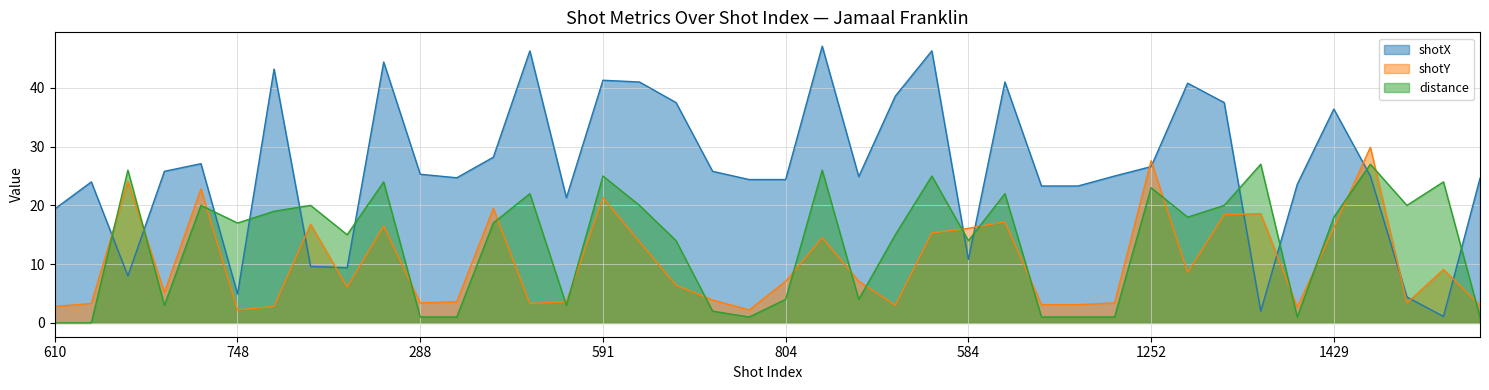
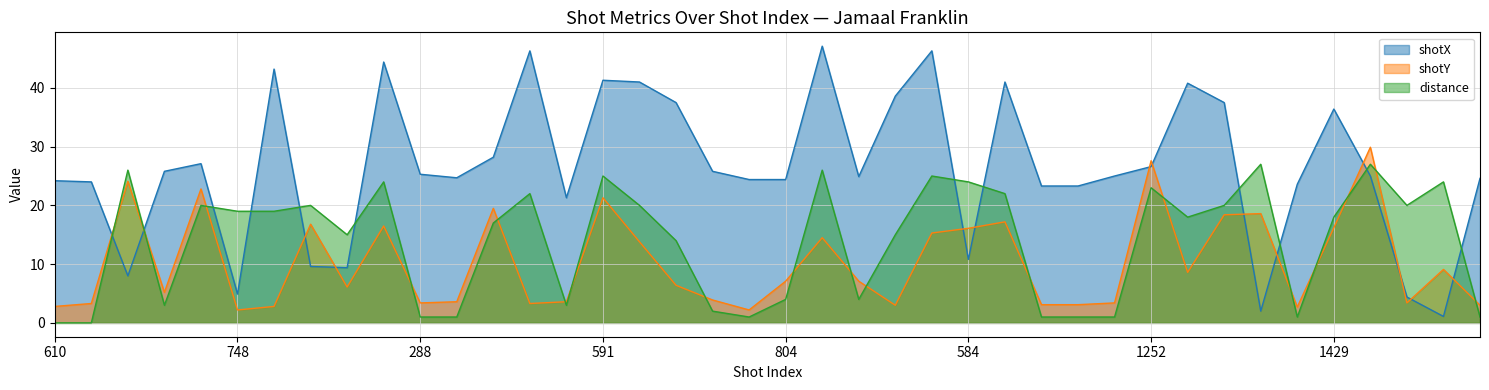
  {
    "shotX": {
-     "610": 19,
+     "610": 24,
      "748": 5,
      "288": 25,
      "591": 41,
      "804": 24,
      "584": 11,
      "1252": 27,
      "1429": 36
    },
    "shotY": {
      "610": 3,
      "748": 2,
      "288": 3,
      "591": 21,
      "804": 7,
      "584": 16,
      "1252": 28,
      "1429": 16
    },
    "distance": {
      "610": 0,
-     "748": 17,
+     "748": 19,
      "288": 1,
      "591": 25,
      "804": 4,
-     "584": 14,
+     "584": 24,
      "1252": 23,
      "1429": 18
    }
  }
